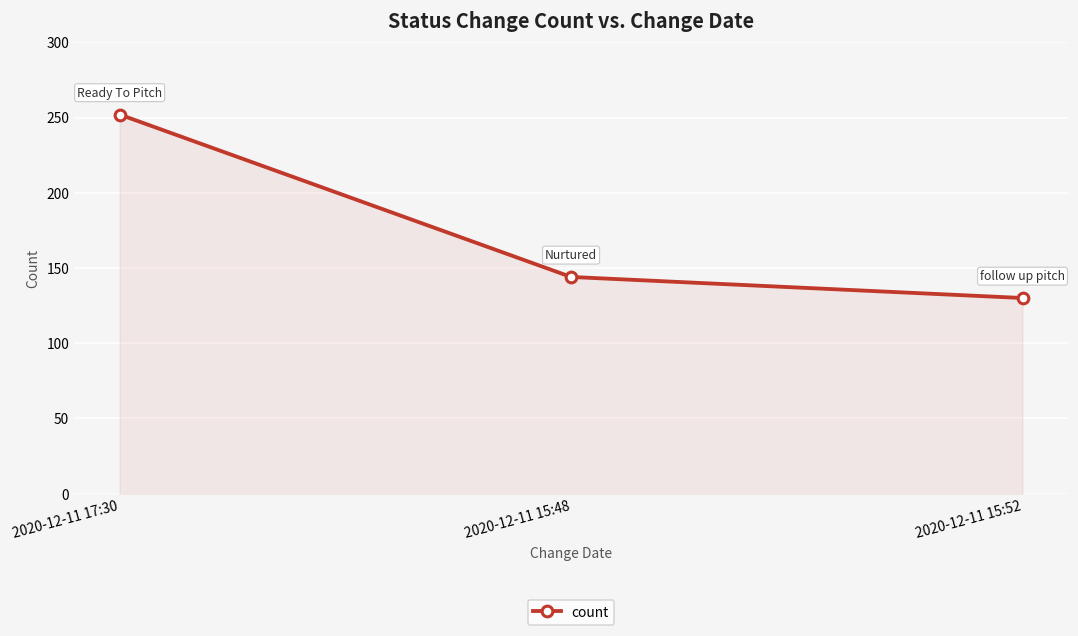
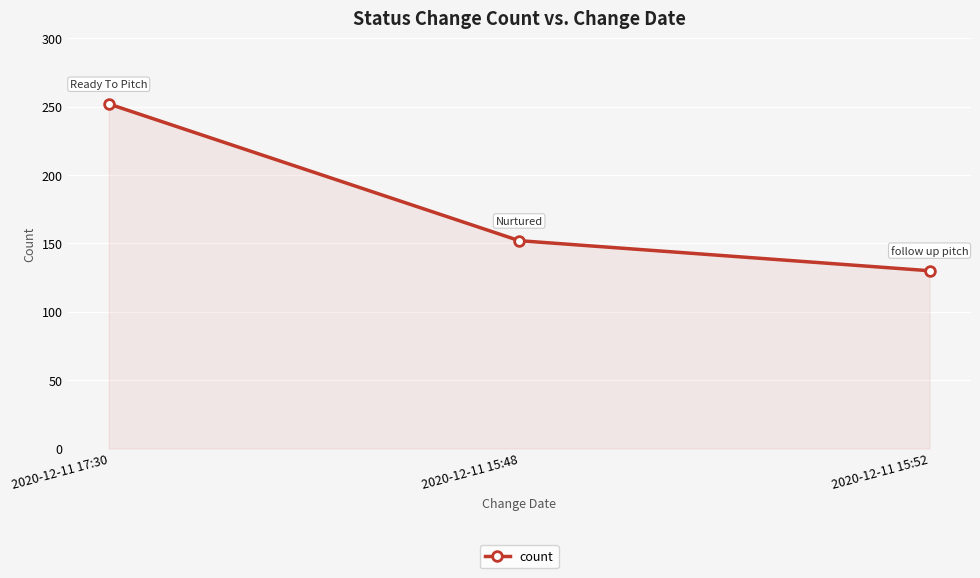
  {
    "2020-12-11 17:30": 252,
-   "2020-12-11 15:48": 144,
+   "2020-12-11 15:48": 152,
    "2020-12-11 15:52": 130
  }
